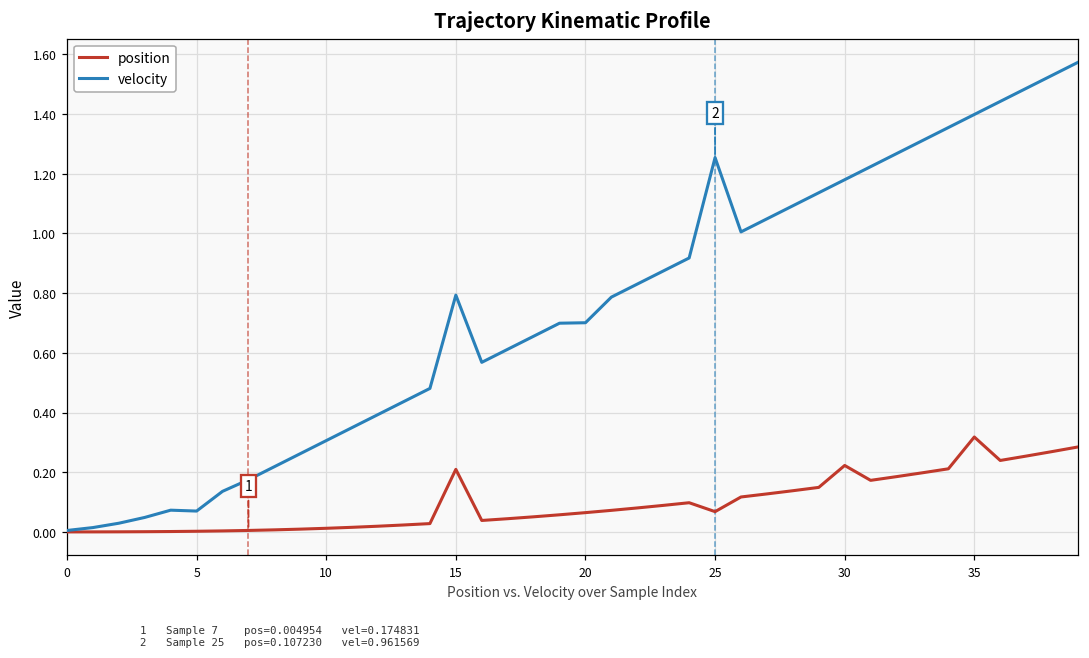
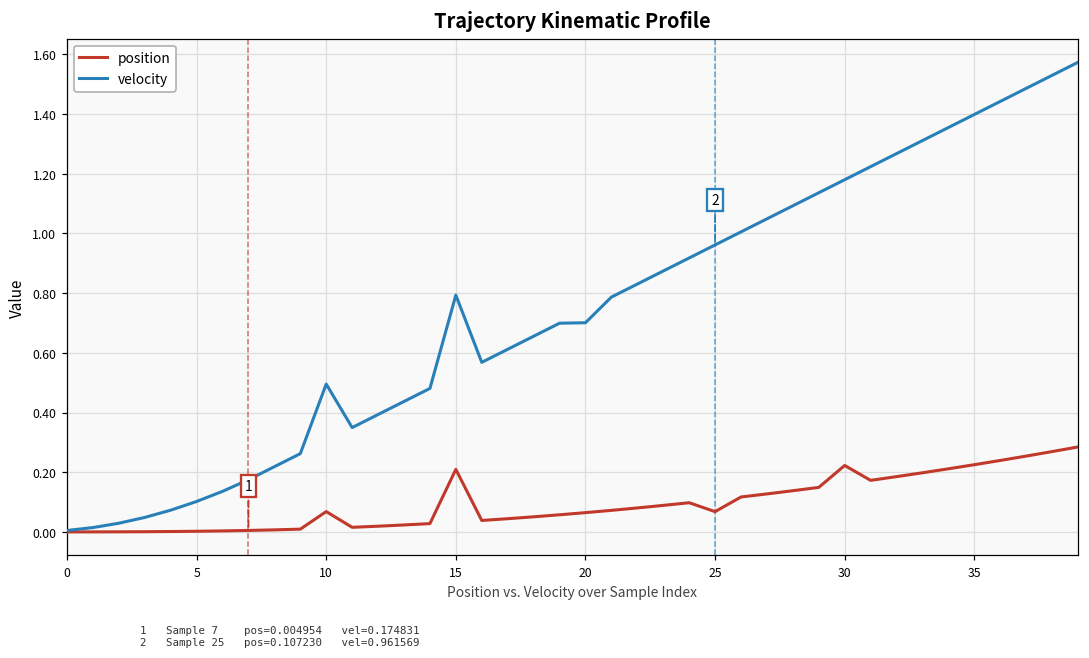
  {
    "position": {
      "5": 0.00,
-     "10": 0.01,
+     "10": 0.07,
      "15": 0.21,
      "20": 0.06,
      "25": 0.07,
      "30": 0.22,
-     "35": 0.32
+     "35": 0.23
    },
    "velocity": {
-     "5": 0.07,
-     "10": 0.31,
+     "5": 0.10,
+     "10": 0.50,
      "15": 0.79,
      "20": 0.70,
-     "25": 1.25,
+     "25": 0.96,
      "30": 1.18,
      "35": 1.40
    }
  }
